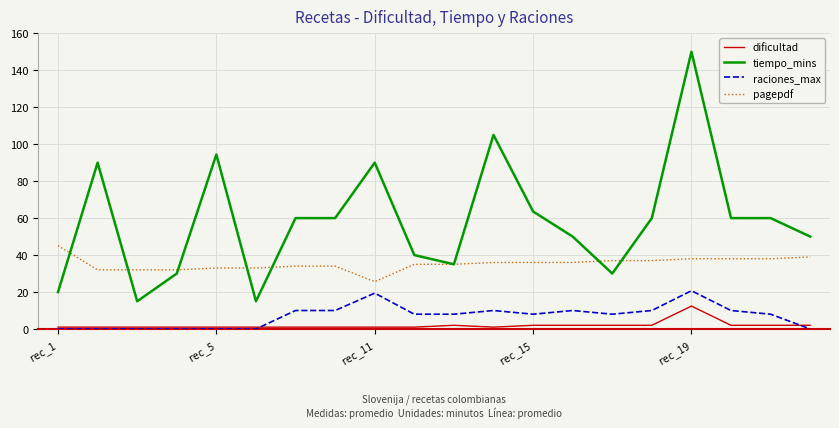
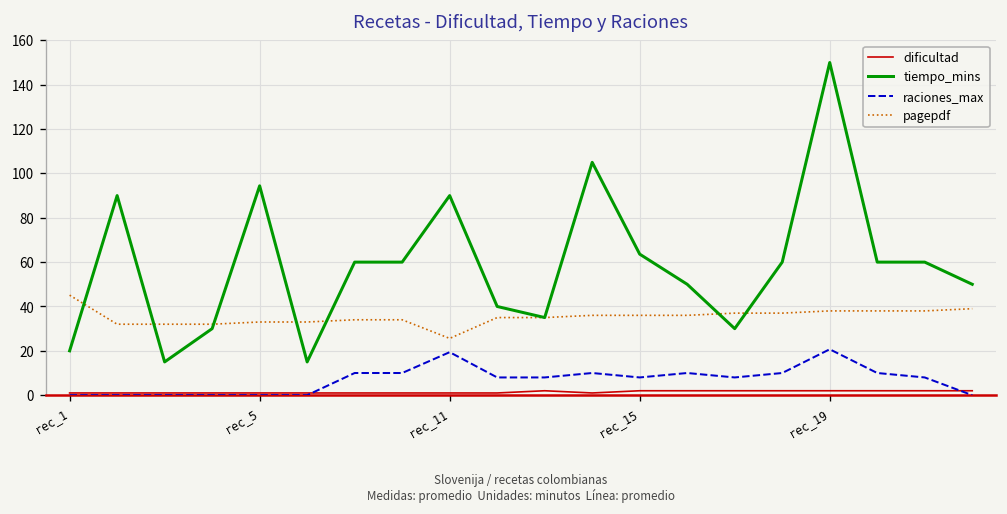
  {
    "dificultad": {
      "rec_11": 1,
      "rec_15": 2,
-     "rec_19": 12
+     "rec_19": 2
    },
    "tiempo_mins": {
      "rec_1": 20,
      "rec_5": 94,
      "rec_11": 90,
      "rec_15": 64,
      "rec_19": 150
    },
    "raciones_max": {
      "rec_11": 19,
      "rec_15": 8,
      "rec_19": 21
    },
    "pagepdf": {
      "rec_1": 45,
      "rec_5": 33,
      "rec_11": 26,
      "rec_15": 36,
      "rec_19": 38
    }
  }
